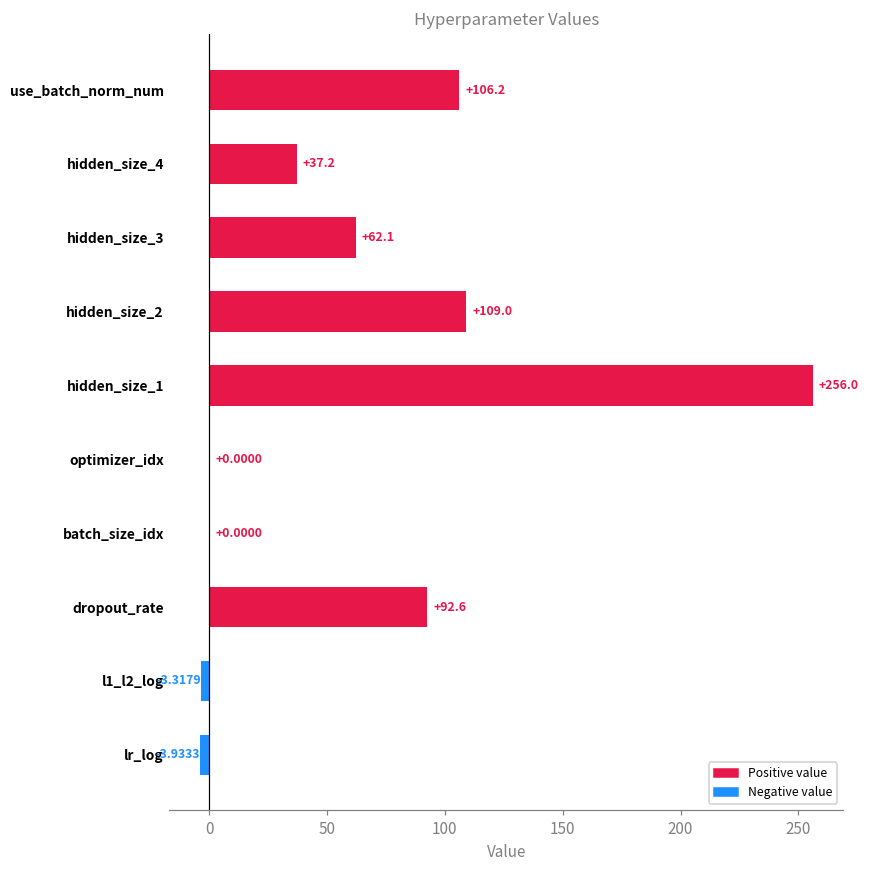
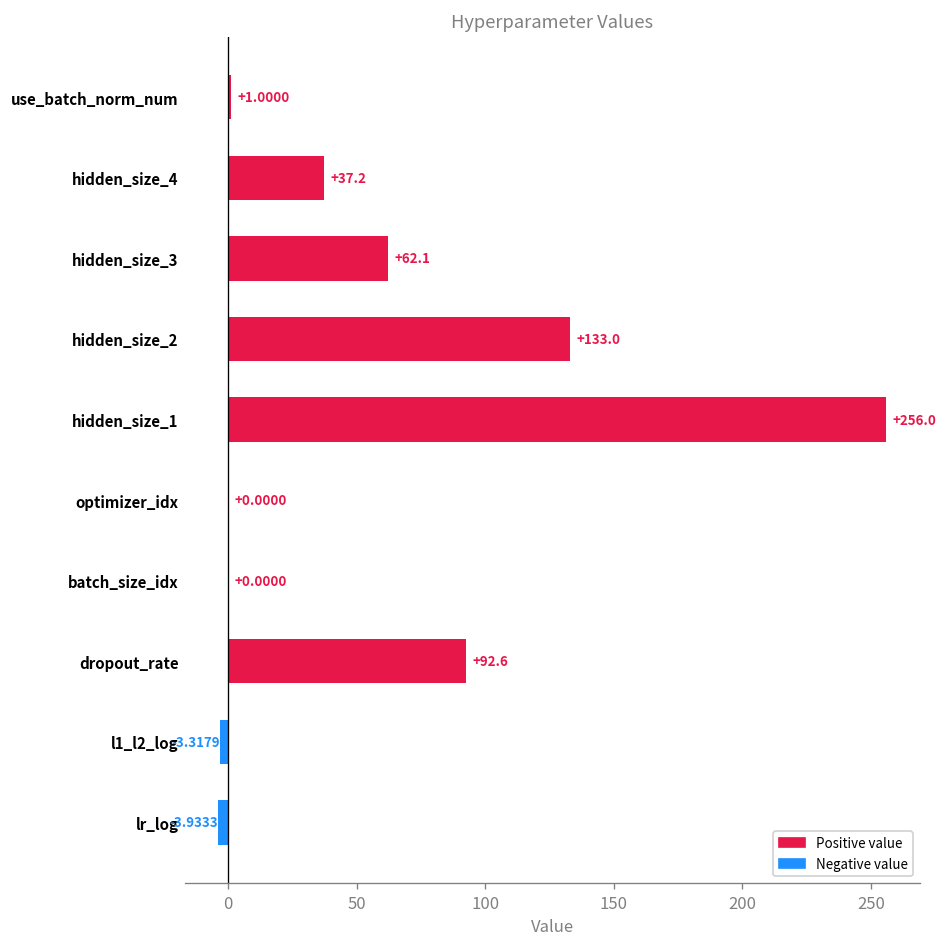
  {
-   "use_batch_norm_num": "+106.2",
+   "use_batch_norm_num": "+1.0000",
    "hidden_size_4": "+37.2",
    "hidden_size_3": "+62.1",
-   "hidden_size_2": "+109.0",
+   "hidden_size_2": "+133.0",
    "hidden_size_1": "+256.0",
    "optimizer_idx": "+0.0000",
    "batch_size_idx": "+0.0000",
    "dropout_rate": "+92.6",
    "l1_l2_log": "-3.3179",
    "lr_log": "-3.9333"
  }
